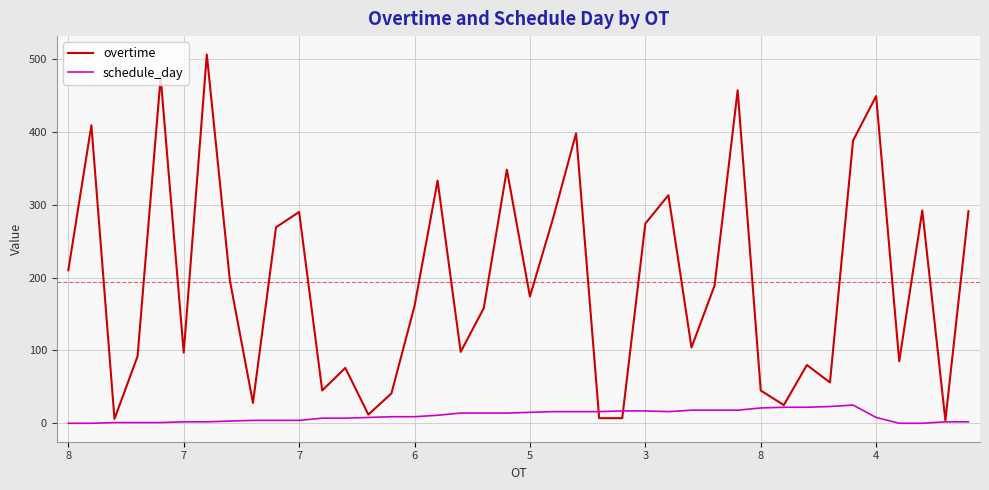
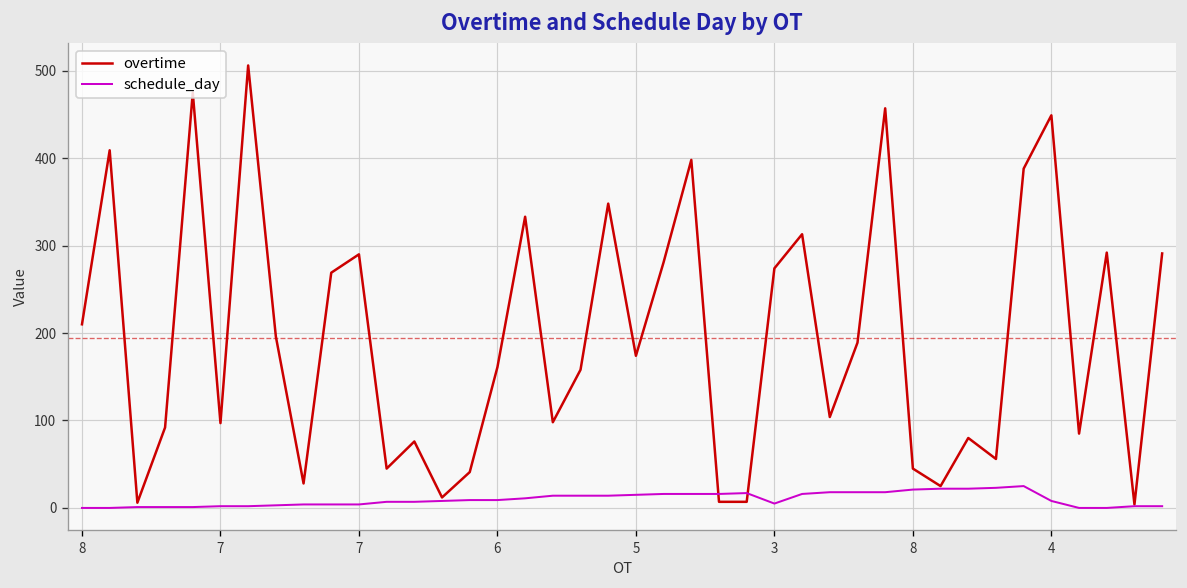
  {
    "overtime": {
      "3": 270,
      "4": 450
    },
    "schedule_day": {
-     "3": 20,
+     "3": 10,
      "4": 10
    }
  }
